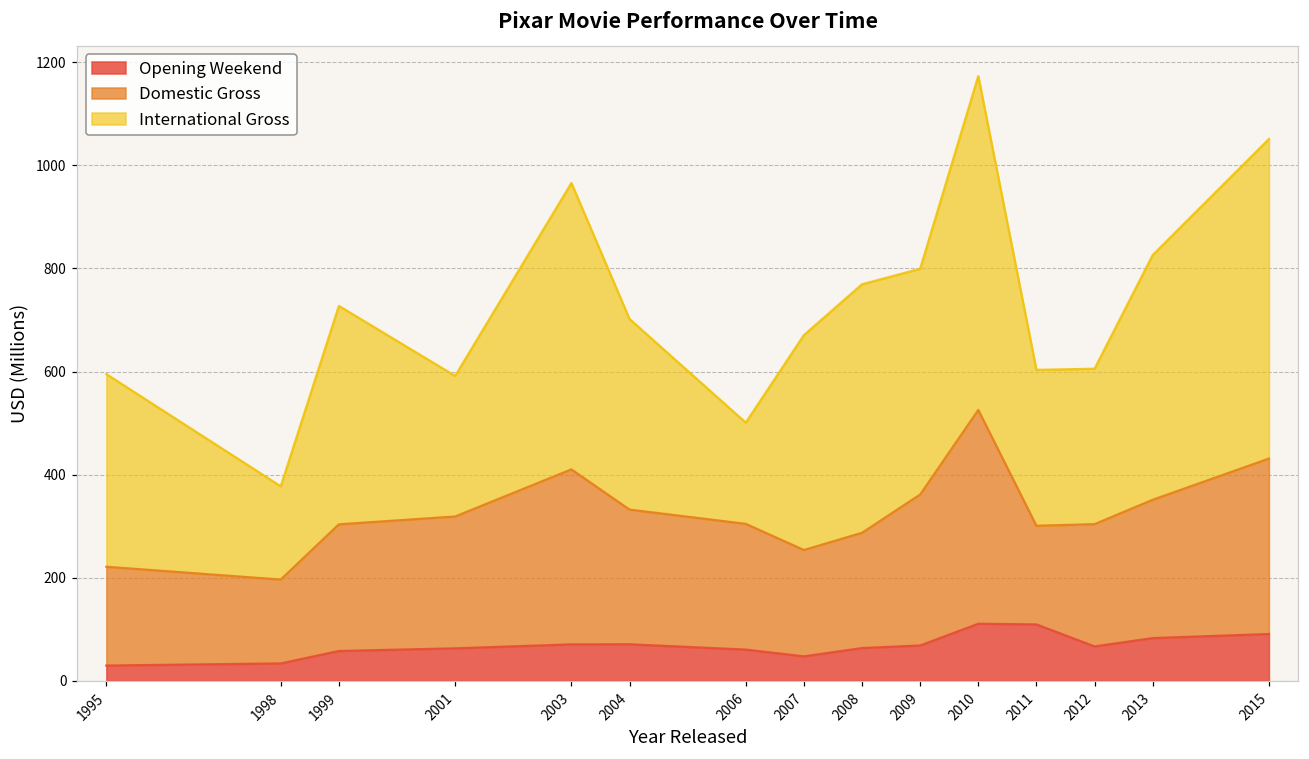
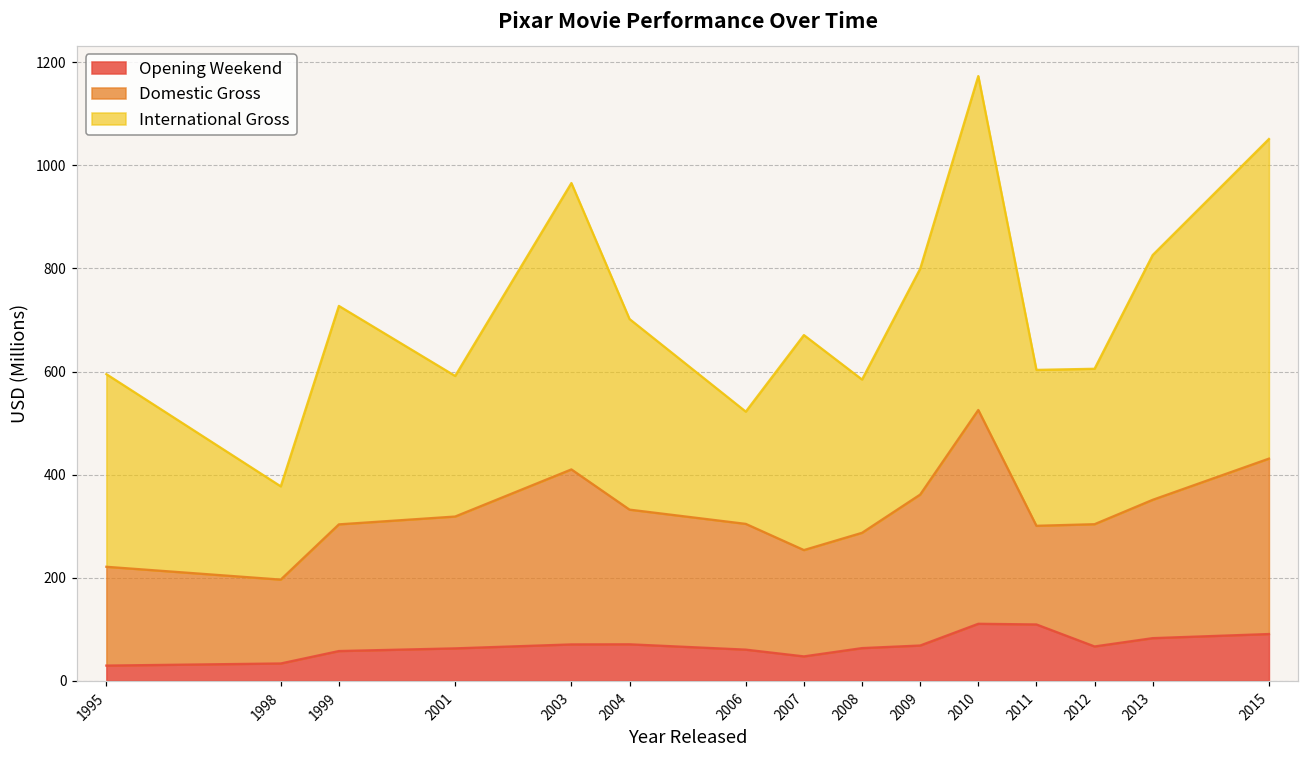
  {
    "International Gross": {
      "1995": 370,
      "1998": 180,
      "1999": 420,
      "2001": 270,
      "2003": 560,
      "2004": 370,
-     "2006": 200,
+     "2006": 220,
      "2007": 420,
-     "2008": 480,
+     "2008": 300,
      "2009": 440,
      "2010": 650,
      "2011": 300,
      "2012": 300,
      "2013": 480,
      "2015": 620
    }
  }
